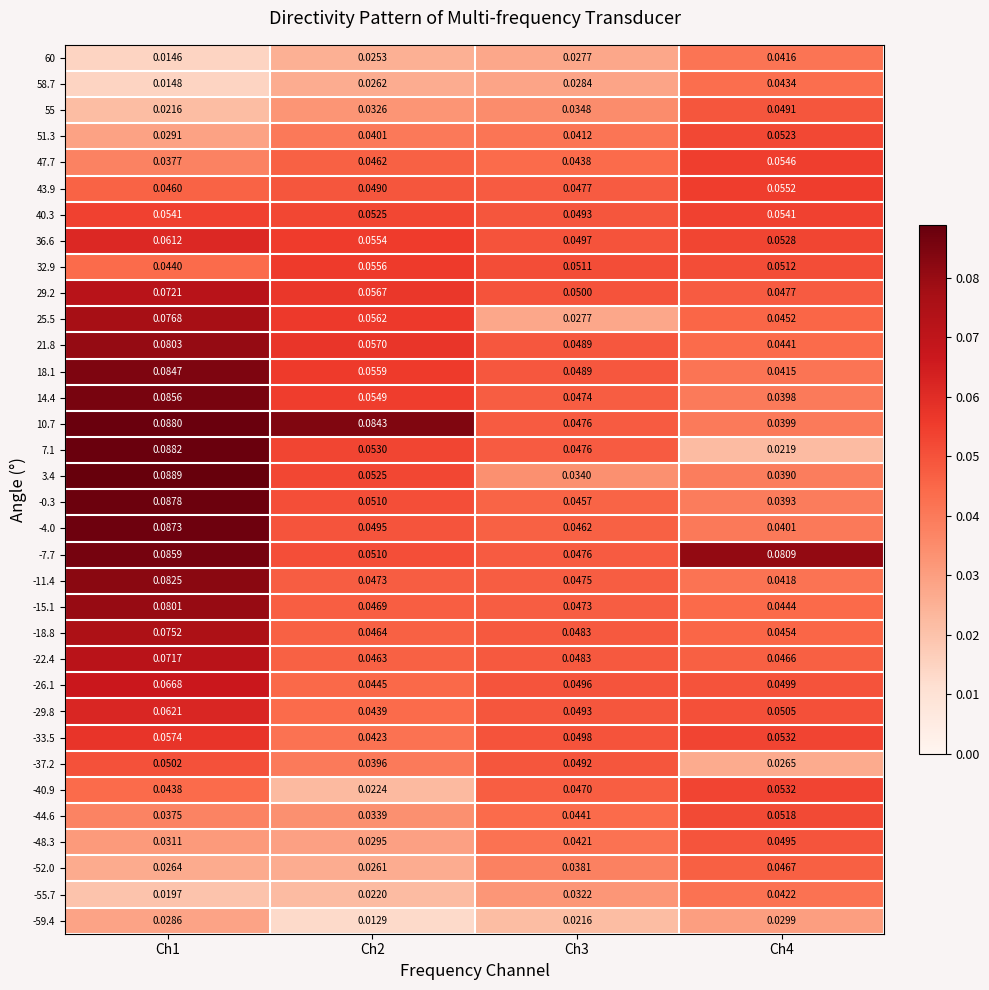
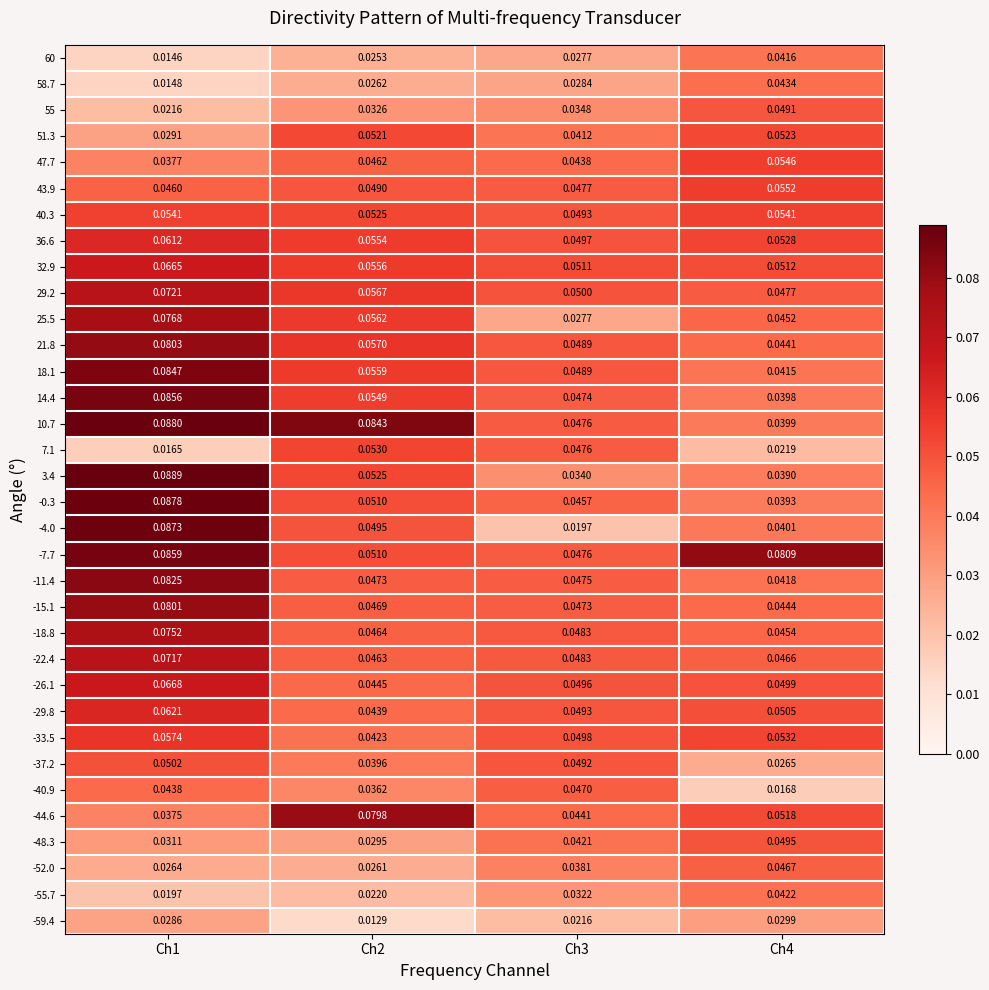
  {
    "60": {
      "Ch1": 0.0146,
      "Ch2": 0.0253,
      "Ch3": 0.0277,
      "Ch4": 0.0416
    },
    "58.7": {
      "Ch1": 0.0148,
      "Ch2": 0.0262,
      "Ch3": 0.0284,
      "Ch4": 0.0434
    },
    "55": {
      "Ch1": 0.0216,
      "Ch2": 0.0326,
      "Ch3": 0.0348,
      "Ch4": 0.0491
    },
    "51.3": {
      "Ch1": 0.0291,
-     "Ch2": 0.0401,
+     "Ch2": 0.0521,
      "Ch3": 0.0412,
      "Ch4": 0.0523
    },
    "47.7": {
      "Ch1": 0.0377,
      "Ch2": 0.0462,
      "Ch3": 0.0438,
      "Ch4": 0.0546
    },
    "43.9": {
      "Ch1": 0.0460,
      "Ch2": 0.0490,
      "Ch3": 0.0477,
      "Ch4": 0.0552
    },
    "40.3": {
      "Ch1": 0.0541,
      "Ch2": 0.0525,
      "Ch3": 0.0493,
      "Ch4": 0.0541
    },
    "36.6": {
      "Ch1": 0.0612,
      "Ch2": 0.0554,
      "Ch3": 0.0497,
      "Ch4": 0.0528
    },
    "32.9": {
-     "Ch1": 0.0440,
+     "Ch1": 0.0665,
      "Ch2": 0.0556,
      "Ch3": 0.0511,
      "Ch4": 0.0512
    },
    "29.2": {
      "Ch1": 0.0721,
      "Ch2": 0.0567,
      "Ch3": 0.0500,
      "Ch4": 0.0477
    },
    "25.5": {
      "Ch1": 0.0768,
      "Ch2": 0.0562,
      "Ch3": 0.0277,
      "Ch4": 0.0452
    },
    "21.8": {
      "Ch1": 0.0803,
      "Ch2": 0.0570,
      "Ch3": 0.0489,
      "Ch4": 0.0441
    },
    "18.1": {
      "Ch1": 0.0847,
      "Ch2": 0.0559,
      "Ch3": 0.0489,
      "Ch4": 0.0415
    },
    "14.4": {
      "Ch1": 0.0856,
      "Ch2": 0.0549,
      "Ch3": 0.0474,
      "Ch4": 0.0398
    },
    "10.7": {
      "Ch1": 0.0880,
      "Ch2": 0.0843,
      "Ch3": 0.0476,
      "Ch4": 0.0399
    },
    "7.1": {
-     "Ch1": 0.0882,
+     "Ch1": 0.0165,
      "Ch2": 0.0530,
      "Ch3": 0.0476,
      "Ch4": 0.0219
    },
    "3.4": {
      "Ch1": 0.0889,
      "Ch2": 0.0525,
      "Ch3": 0.0340,
      "Ch4": 0.0390
    },
    "-0.3": {
      "Ch1": 0.0878,
      "Ch2": 0.0510,
      "Ch3": 0.0457,
      "Ch4": 0.0393
    },
    "-4.0": {
      "Ch1": 0.0873,
      "Ch2": 0.0495,
-     "Ch3": 0.0462,
+     "Ch3": 0.0197,
      "Ch4": 0.0401
    },
    "-7.7": {
      "Ch1": 0.0859,
      "Ch2": 0.0510,
      "Ch3": 0.0476,
      "Ch4": 0.0809
    },
    "-11.4": {
      "Ch1": 0.0825,
      "Ch2": 0.0473,
      "Ch3": 0.0475,
      "Ch4": 0.0418
    },
    "-15.1": {
      "Ch1": 0.0801,
      "Ch2": 0.0469,
      "Ch3": 0.0473,
      "Ch4": 0.0444
    },
    "-18.8": {
      "Ch1": 0.0752,
      "Ch2": 0.0464,
      "Ch3": 0.0483,
      "Ch4": 0.0454
    },
    "-22.4": {
      "Ch1": 0.0717,
      "Ch2": 0.0463,
      "Ch3": 0.0483,
      "Ch4": 0.0466
    },
    "-26.1": {
      "Ch1": 0.0668,
      "Ch2": 0.0445,
      "Ch3": 0.0496,
      "Ch4": 0.0499
    },
    "-29.8": {
      "Ch1": 0.0621,
      "Ch2": 0.0439,
      "Ch3": 0.0493,
      "Ch4": 0.0505
    },
    "-33.5": {
      "Ch1": 0.0574,
      "Ch2": 0.0423,
      "Ch3": 0.0498,
      "Ch4": 0.0532
    },
    "-37.2": {
      "Ch1": 0.0502,
      "Ch2": 0.0396,
      "Ch3": 0.0492,
      "Ch4": 0.0265
    },
    "-40.9": {
      "Ch1": 0.0438,
-     "Ch2": 0.0224,
+     "Ch2": 0.0362,
      "Ch3": 0.0470,
-     "Ch4": 0.0532
+     "Ch4": 0.0168
    },
    "-44.6": {
      "Ch1": 0.0375,
-     "Ch2": 0.0339,
+     "Ch2": 0.0798,
      "Ch3": 0.0441,
      "Ch4": 0.0518
    },
    "-48.3": {
      "Ch1": 0.0311,
      "Ch2": 0.0295,
      "Ch3": 0.0421,
      "Ch4": 0.0495
    },
    "-52.0": {
      "Ch1": 0.0264,
      "Ch2": 0.0261,
      "Ch3": 0.0381,
      "Ch4": 0.0467
    },
    "-55.7": {
      "Ch1": 0.0197,
      "Ch2": 0.0220,
      "Ch3": 0.0322,
      "Ch4": 0.0422
    },
    "-59.4": {
      "Ch1": 0.0286,
      "Ch2": 0.0129,
      "Ch3": 0.0216,
      "Ch4": 0.0299
    }
  }
